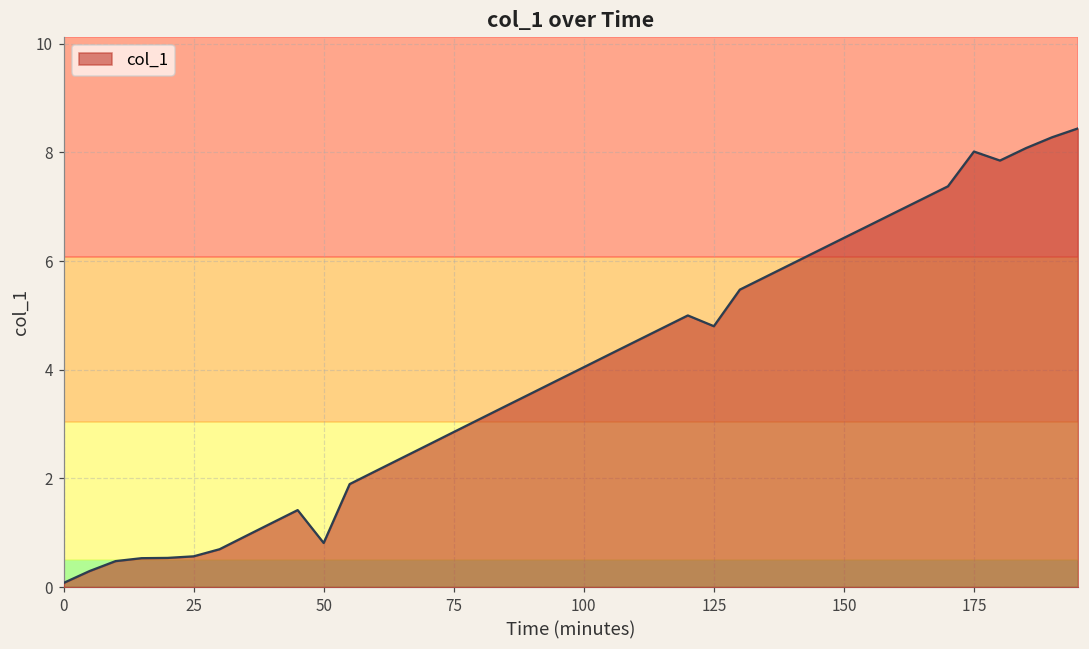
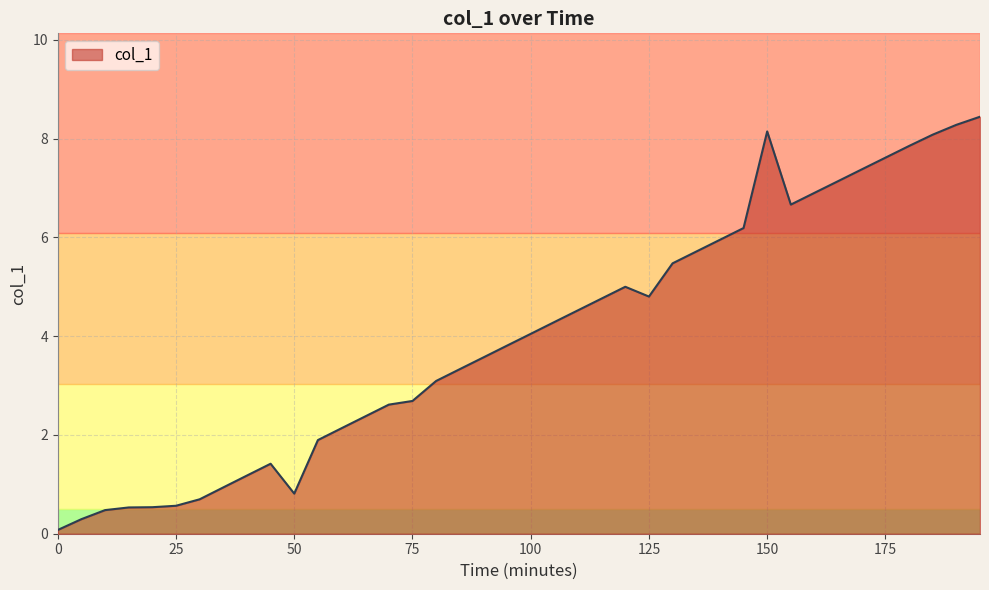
  {
    "0": 0.1,
    "25": 0.6,
    "50": 0.8,
-   "75": 2.9,
+   "75": 2.7,
    "100": 4.0,
    "125": 4.8,
-   "150": 6.4,
-   "175": 8.0
+   "150": 8.1,
+   "175": 7.6
  }
